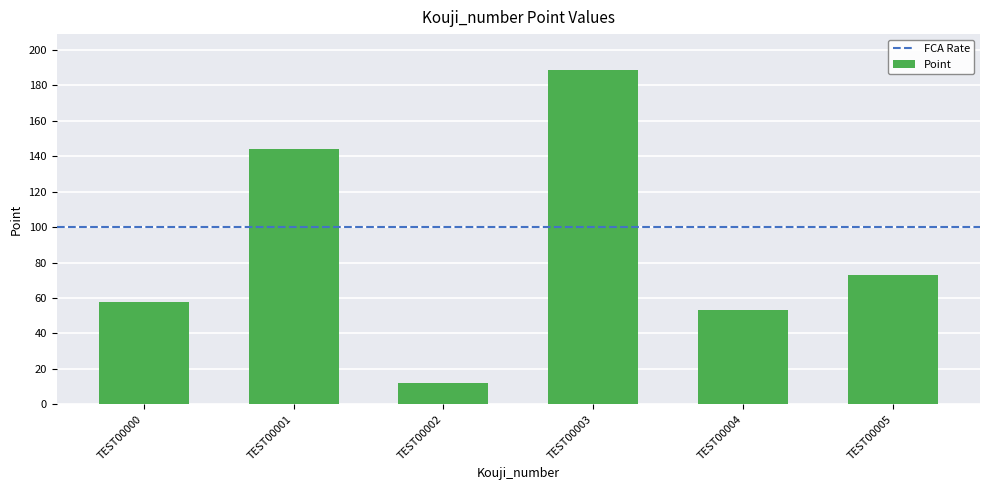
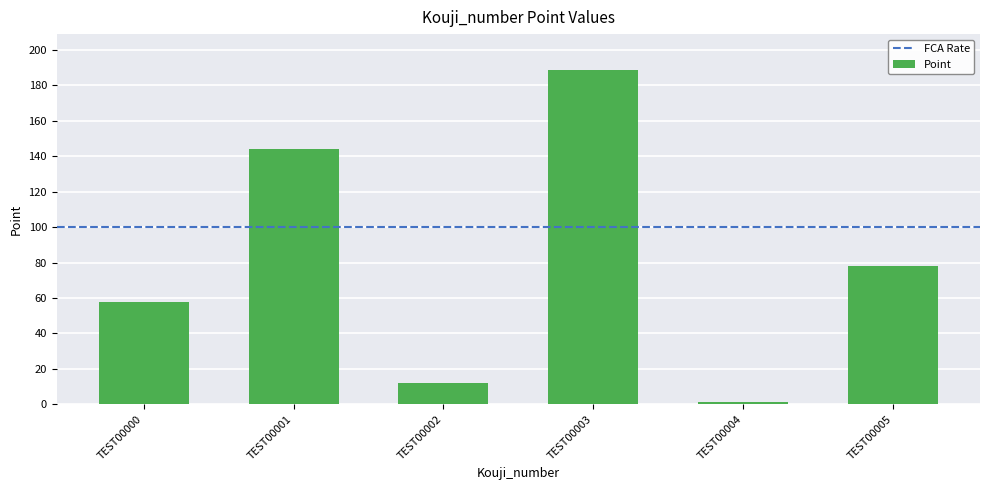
  {
    "TEST00000": 58,
    "TEST00001": 144,
    "TEST00002": 12,
    "TEST00003": 189,
-   "TEST00004": 53,
-   "TEST00005": 73
+   "TEST00004": 1,
+   "TEST00005": 78
  }
